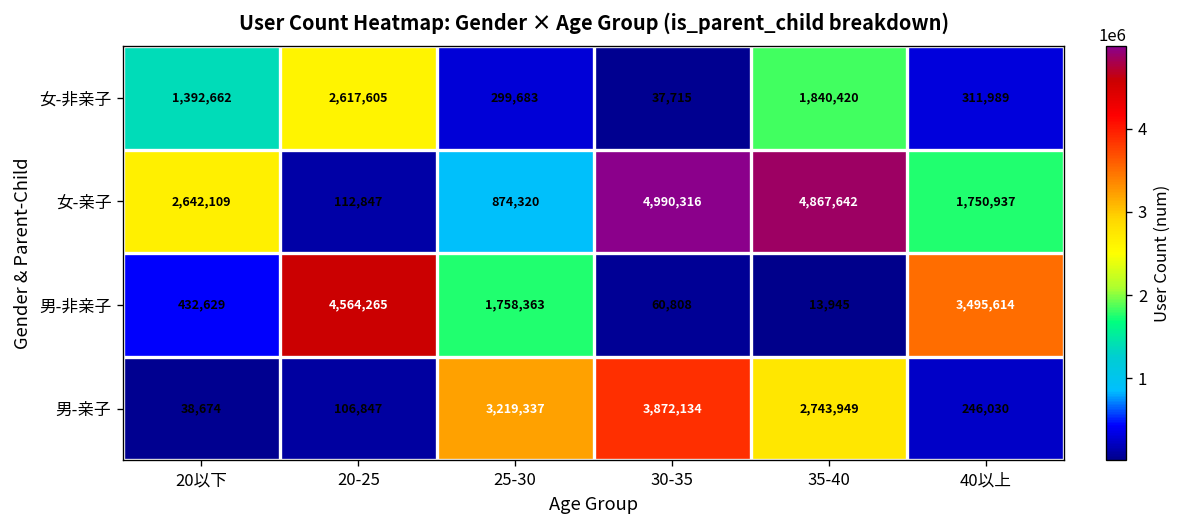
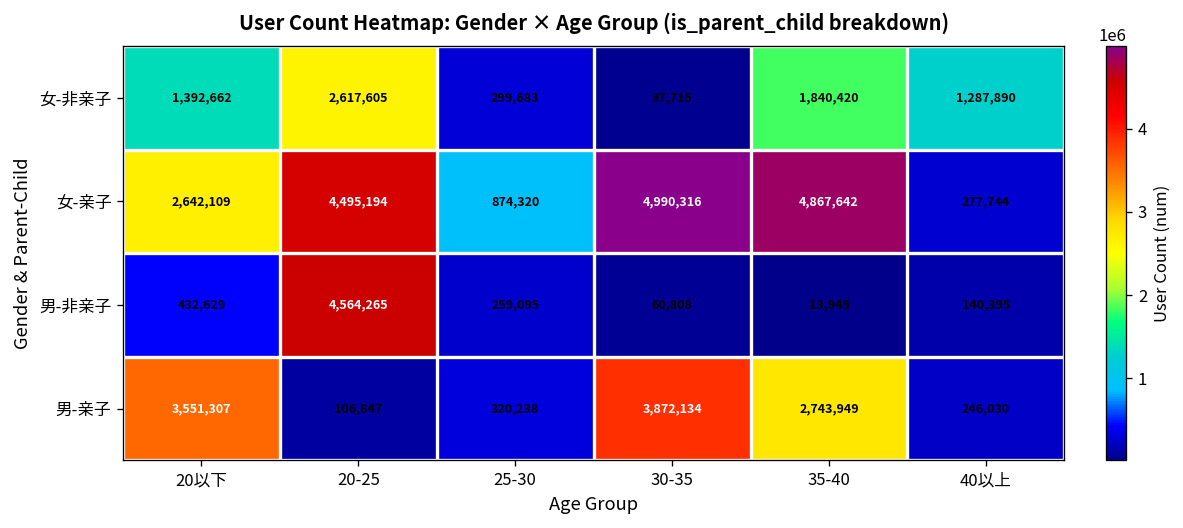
  {
    "女-非亲子": {
      "20以下": "1,392,662",
      "20-25": "2,617,605",
      "25-30": "299,683",
      "30-35": "37,715",
      "35-40": "1,840,420",
-     "40以上": "311,989"
+     "40以上": "1,287,890"
    },
    "女-亲子": {
      "20以下": "2,642,109",
-     "20-25": "112,847",
+     "20-25": "4,495,194",
      "25-30": "874,320",
      "30-35": "4,990,316",
      "35-40": "4,867,642",
-     "40以上": "1,750,937"
+     "40以上": "277,744"
    },
    "男-非亲子": {
      "20以下": "432,629",
      "20-25": "4,564,265",
-     "25-30": "1,758,363",
+     "25-30": "259,095",
      "30-35": "60,808",
      "35-40": "13,945",
-     "40以上": "3,495,614"
+     "40以上": "140,395"
    },
    "男-亲子": {
-     "20以下": "38,674",
+     "20以下": "3,551,307",
      "20-25": "106,847",
-     "25-30": "3,219,337",
+     "25-30": "320,238",
      "30-35": "3,872,134",
      "35-40": "2,743,949",
      "40以上": "246,030"
    }
  }
